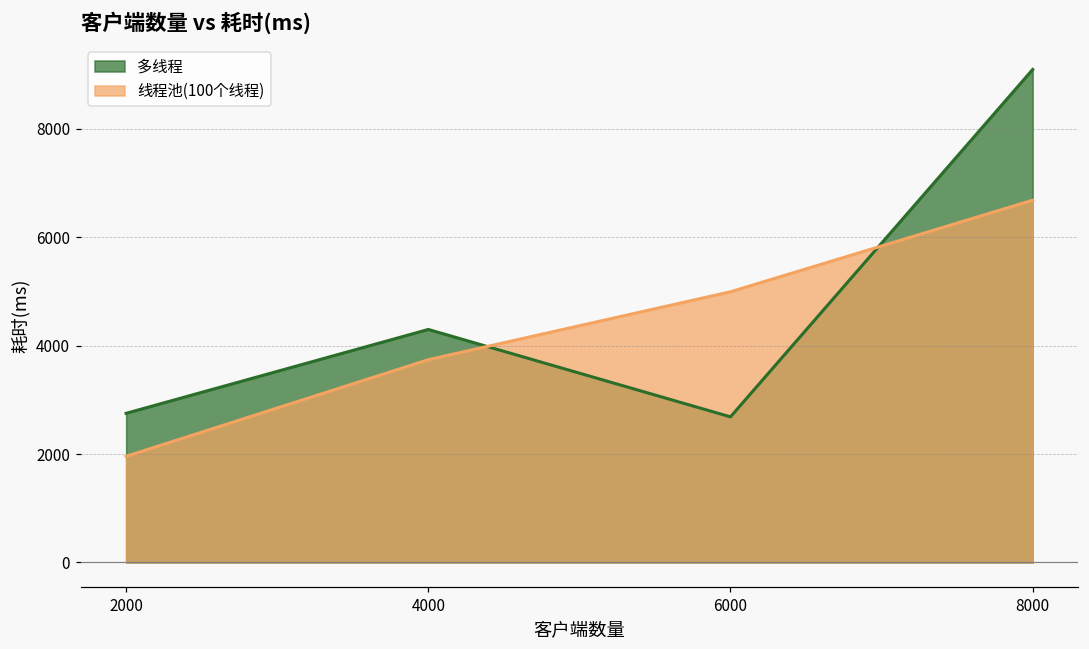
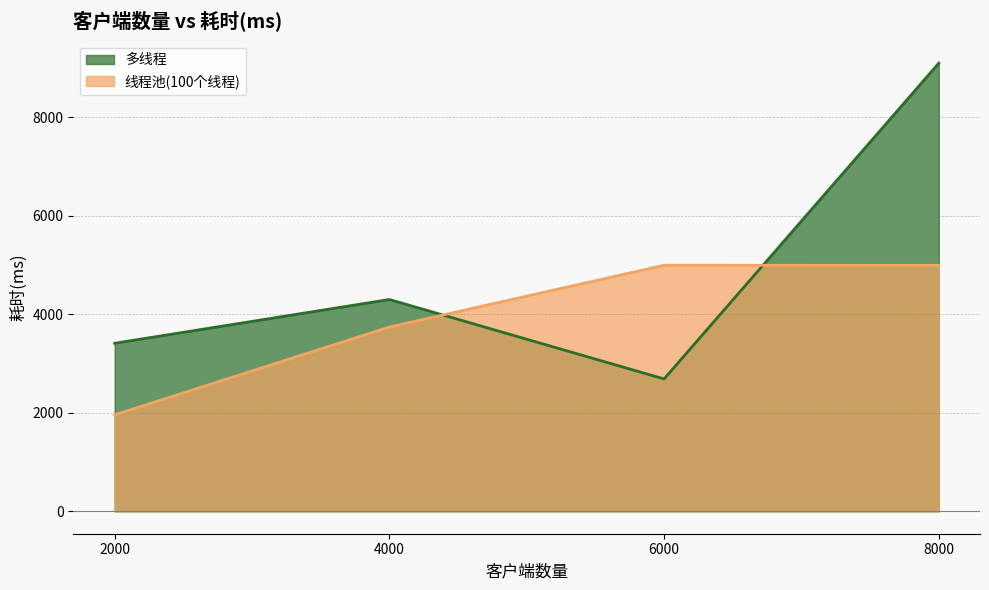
  {
    "多线程": {
-     "2000": 2800,
+     "2000": 3400,
      "4000": 4300,
      "6000": 2700,
      "8000": 9100
    },
    "线程池(100个线程)": {
      "2000": 2000,
      "4000": 3700,
      "6000": 5000,
-     "8000": 6700
+     "8000": 5000
    }
  }
